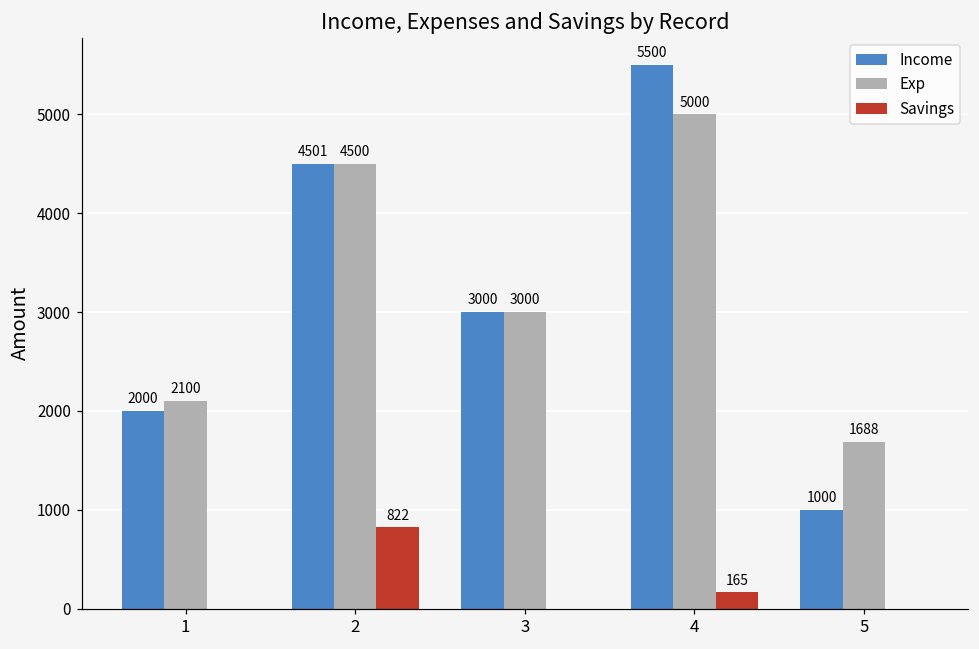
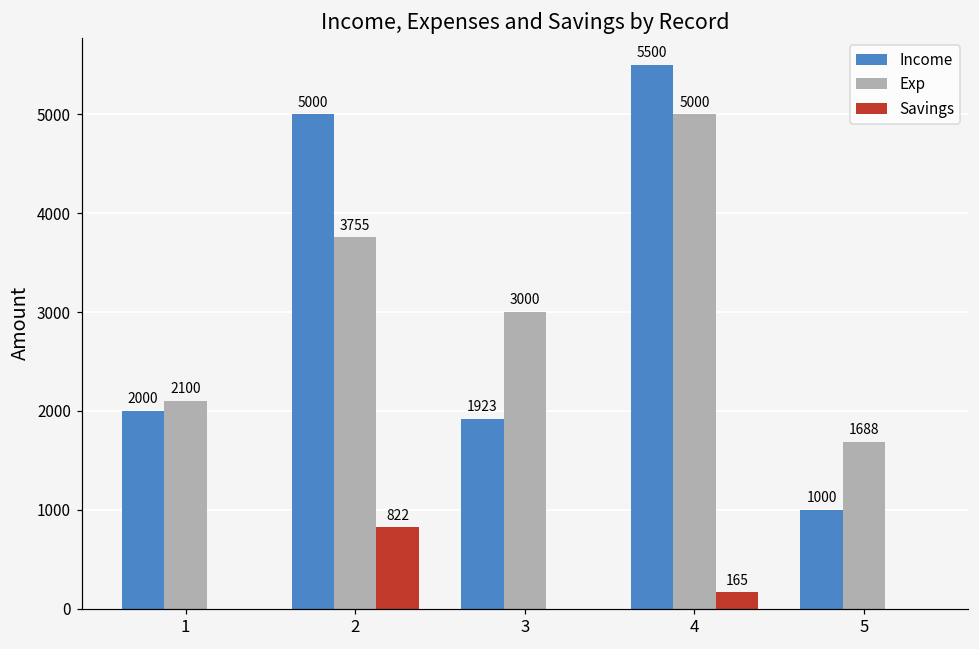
  {
    "Income": {
      "1": 2000,
-     "2": 4501,
-     "3": 3000,
+     "2": 5000,
+     "3": 1923,
      "4": 5500,
      "5": 1000
    },
    "Exp": {
      "1": 2100,
-     "2": 4500,
+     "2": 3755,
      "3": 3000,
      "4": 5000,
      "5": 1688
    },
    "Savings": {
      "2": 822,
      "4": 165
    }
  }
